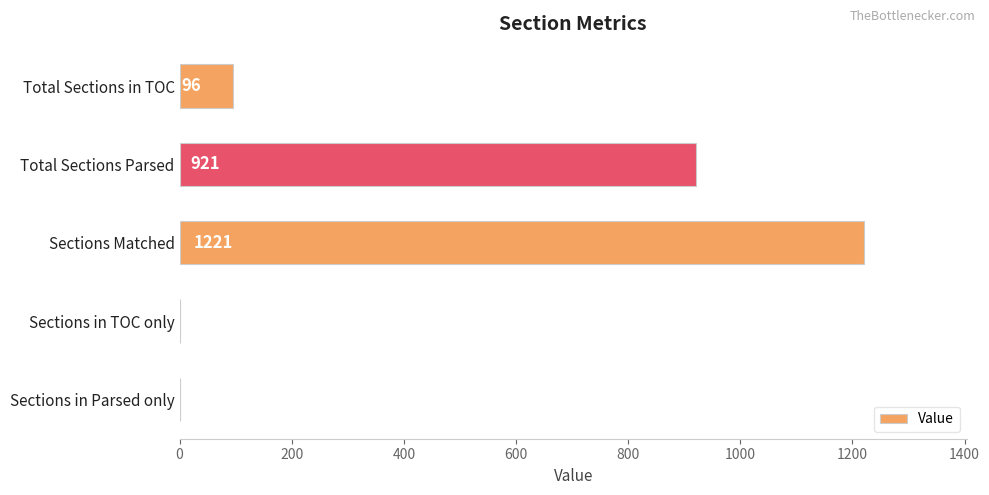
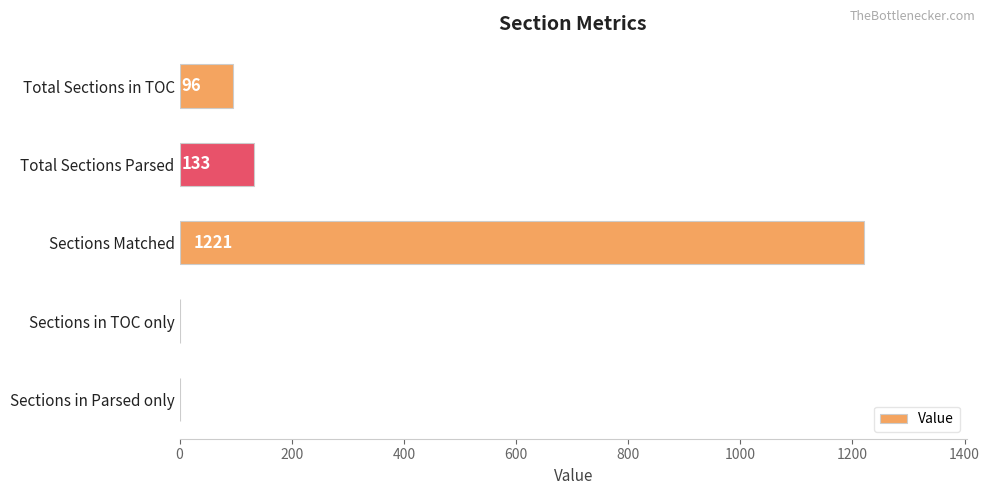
  {
    "Total Sections in TOC": 96,
-   "Total Sections Parsed": 921,
+   "Total Sections Parsed": 133,
    "Sections Matched": 1221
  }
